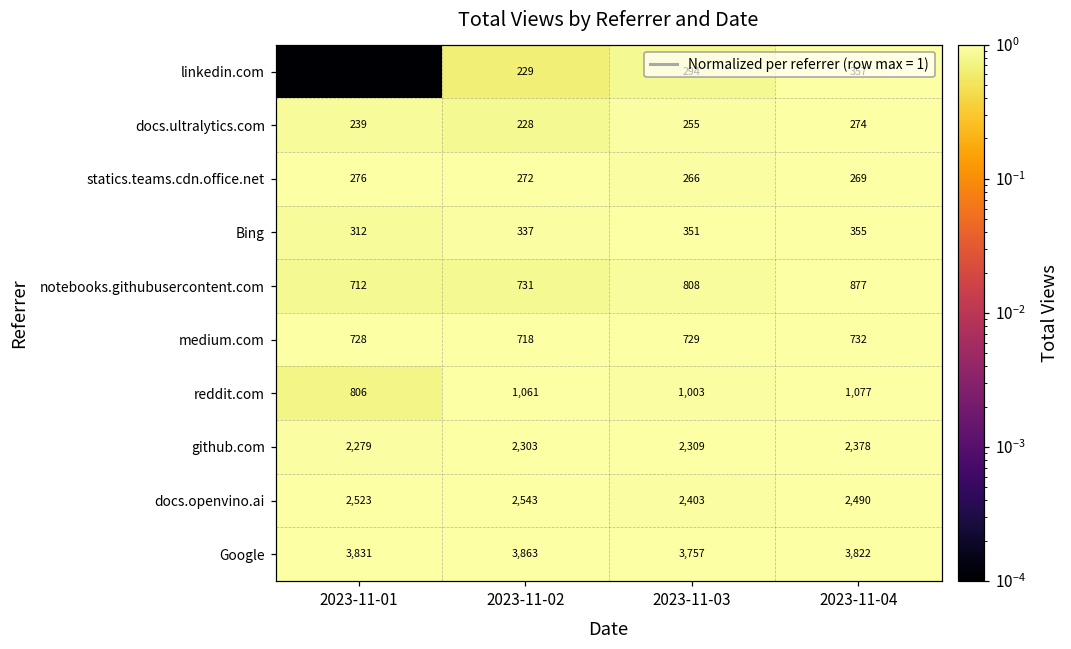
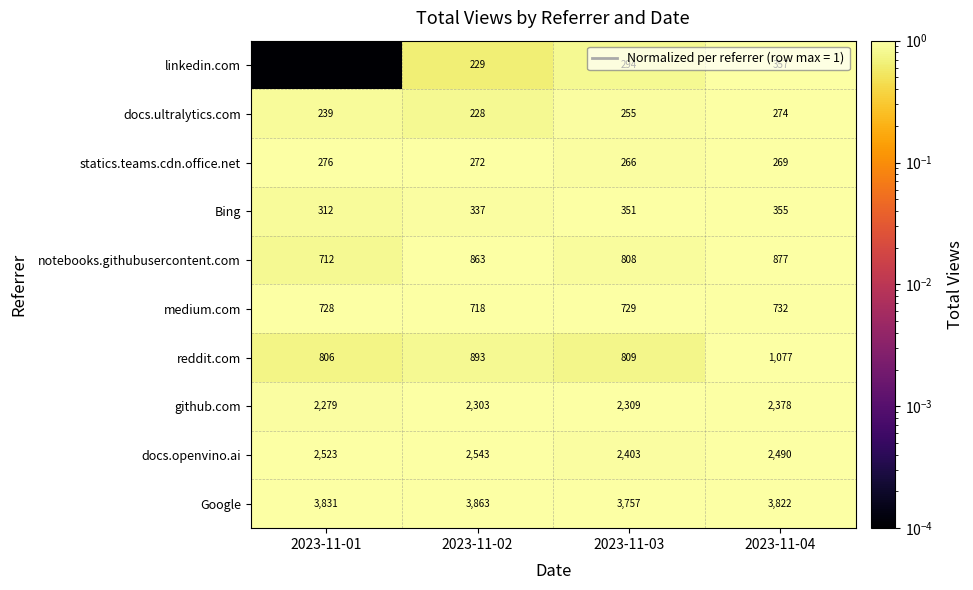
  {
    "linkedin.com": {
      "2023-11-02": "229"
    },
    "docs.ultralytics.com": {
      "2023-11-01": "239",
      "2023-11-02": "228",
      "2023-11-03": "255",
      "2023-11-04": "274"
    },
    "statics.teams.cdn.office.net": {
      "2023-11-01": "276",
      "2023-11-02": "272",
      "2023-11-03": "266",
      "2023-11-04": "269"
    },
    "Bing": {
      "2023-11-01": "312",
      "2023-11-02": "337",
      "2023-11-03": "351",
      "2023-11-04": "355"
    },
    "notebooks.githubusercontent.com": {
      "2023-11-01": "712",
-     "2023-11-02": "731",
+     "2023-11-02": "863",
      "2023-11-03": "808",
      "2023-11-04": "877"
    },
    "medium.com": {
      "2023-11-01": "728",
      "2023-11-02": "718",
      "2023-11-03": "729",
      "2023-11-04": "732"
    },
    "reddit.com": {
      "2023-11-01": "806",
-     "2023-11-02": "1,061",
-     "2023-11-03": "1,003",
+     "2023-11-02": "893",
+     "2023-11-03": "809",
      "2023-11-04": "1,077"
    },
    "github.com": {
      "2023-11-01": "2,279",
      "2023-11-02": "2,303",
      "2023-11-03": "2,309",
      "2023-11-04": "2,378"
    },
    "docs.openvino.ai": {
      "2023-11-01": "2,523",
      "2023-11-02": "2,543",
      "2023-11-03": "2,403",
      "2023-11-04": "2,490"
    },
    "Google": {
      "2023-11-01": "3,831",
      "2023-11-02": "3,863",
      "2023-11-03": "3,757",
      "2023-11-04": "3,822"
    }
  }
